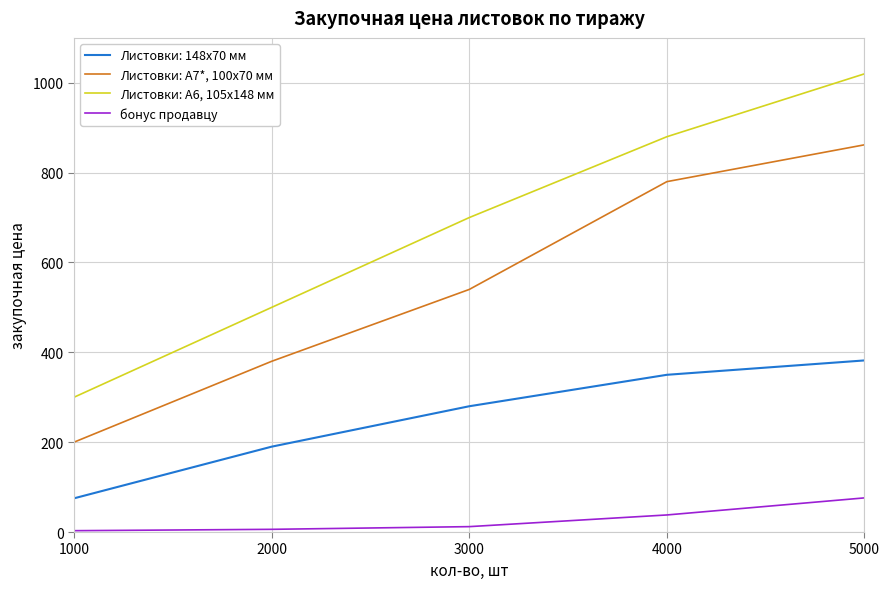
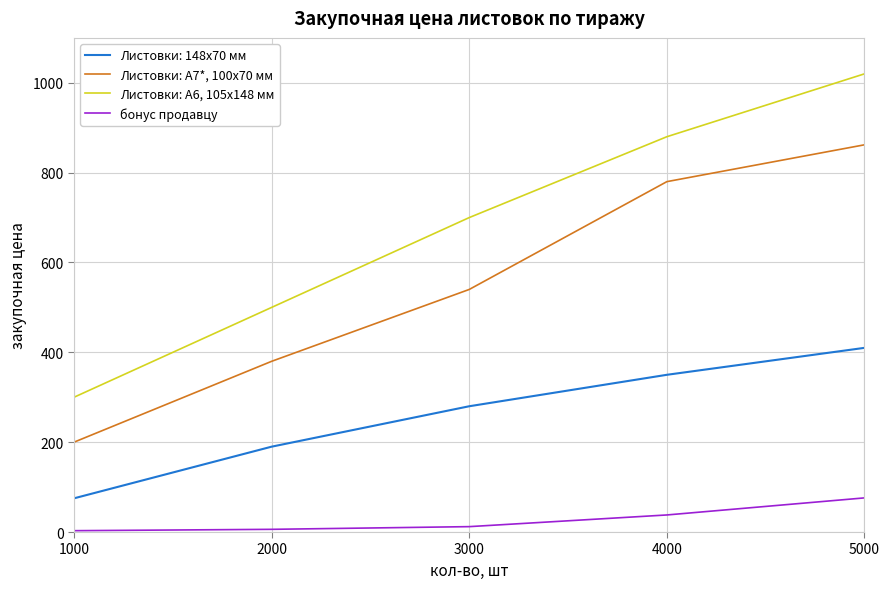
  {
    "Листовки: 148х70 мм": {
      "1000": 80,
      "2000": 190,
      "3000": 280,
      "4000": 350,
-     "5000": 380
+     "5000": 410
    },
    "Листовки: А7*, 100x70 мм": {
      "1000": 200,
      "2000": 380,
      "3000": 540,
      "4000": 780,
      "5000": 860
    },
    "Листовки: А6, 105x148 мм": {
      "1000": 300,
      "2000": 500,
      "3000": 700,
      "4000": 880,
      "5000": 1020
    },
    "бонус продавцу": {
      "1000": 0,
      "2000": 10,
      "3000": 10,
      "4000": 40,
      "5000": 80
    }
  }
